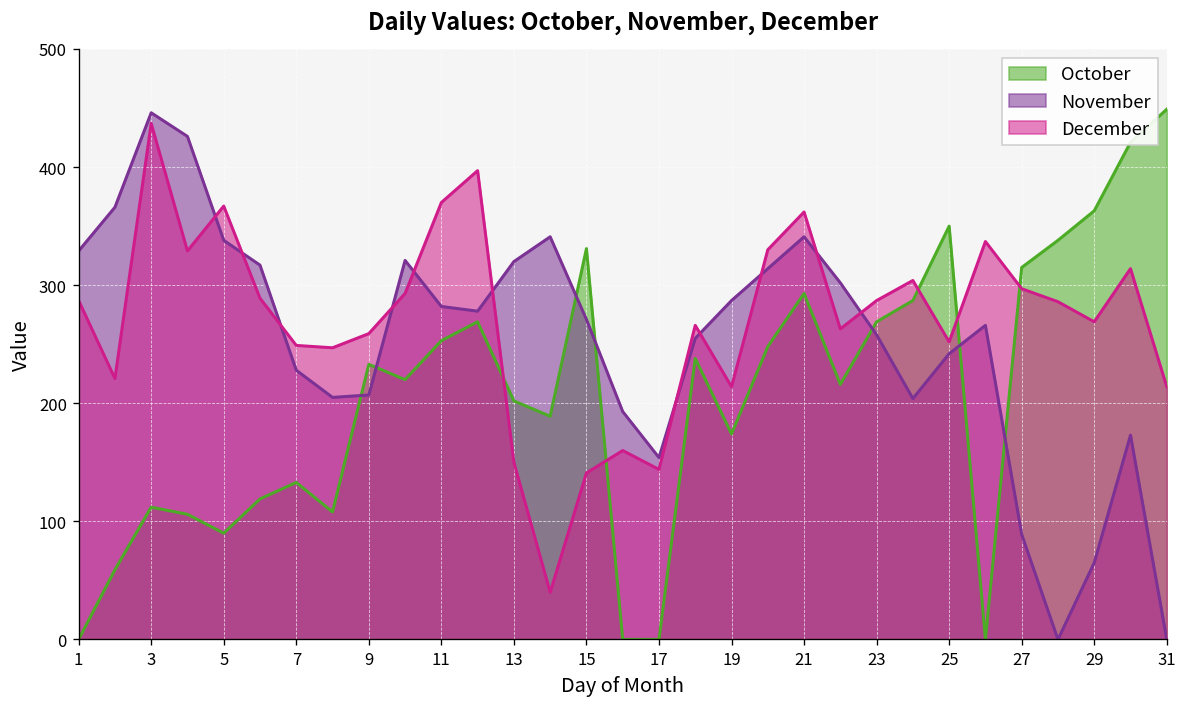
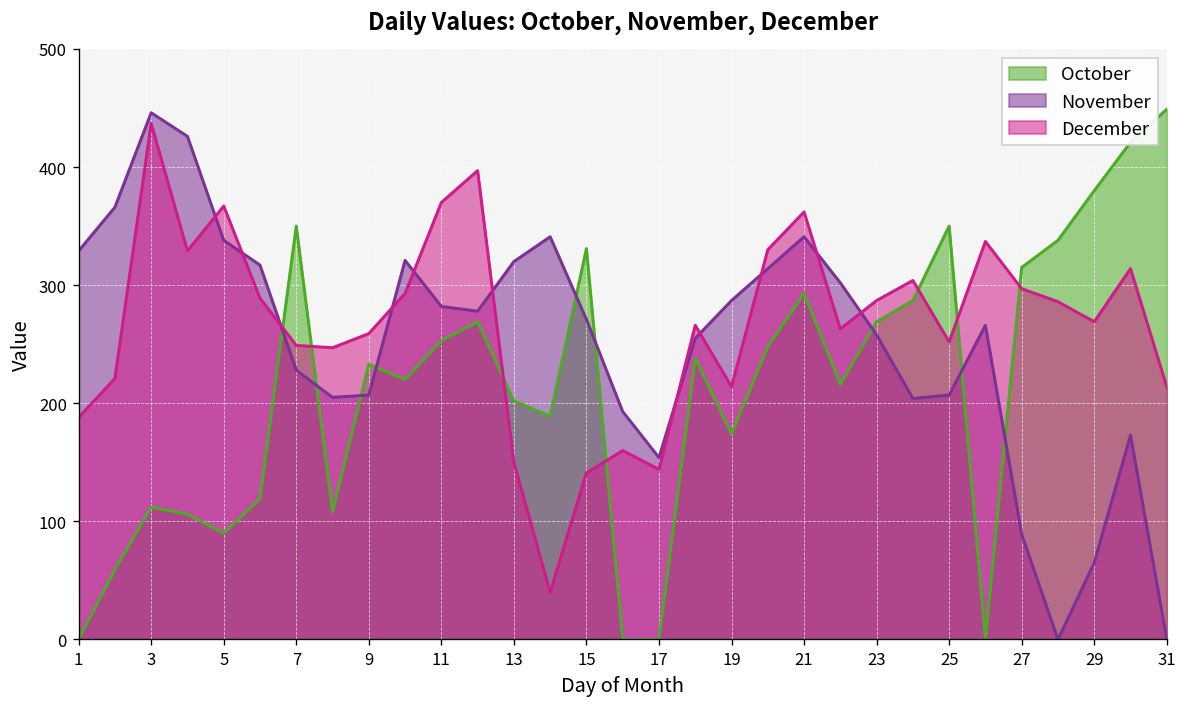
  {
    "October": {
      "1": 0,
      "3": 110,
      "5": 90,
-     "7": 130,
+     "7": 350,
      "9": 230,
      "11": 250,
      "13": 200,
      "15": 330,
      "17": 0,
      "19": 170,
      "21": 290,
      "23": 270,
      "25": 350,
      "27": 320,
-     "29": 360,
+     "29": 380,
      "31": 450
    },
    "November": {
      "1": 330,
      "3": 450,
      "5": 340,
      "7": 230,
      "9": 210,
      "11": 280,
      "13": 320,
      "15": 270,
      "17": 150,
      "19": 290,
      "21": 340,
      "23": 260,
-     "25": 240,
+     "25": 210,
      "27": 90,
      "29": 70,
      "31": 0
    },
    "December": {
-     "1": 290,
+     "1": 190,
      "3": 440,
      "5": 370,
      "7": 250,
      "9": 260,
      "11": 370,
      "13": 150,
      "15": 140,
      "17": 140,
      "19": 210,
      "21": 360,
      "23": 290,
      "25": 250,
      "27": 300,
      "29": 270,
      "31": 210
    }
  }
